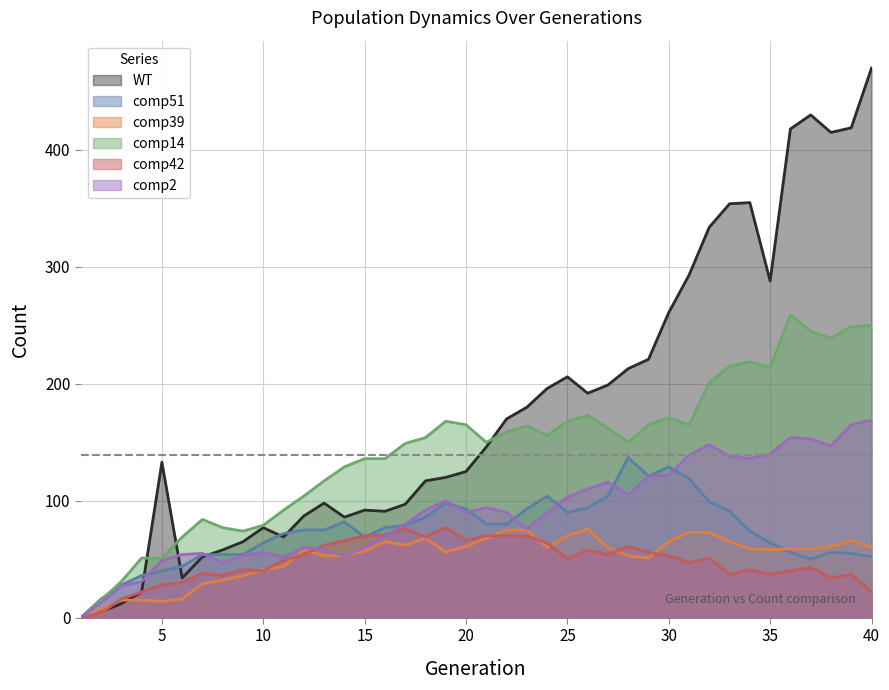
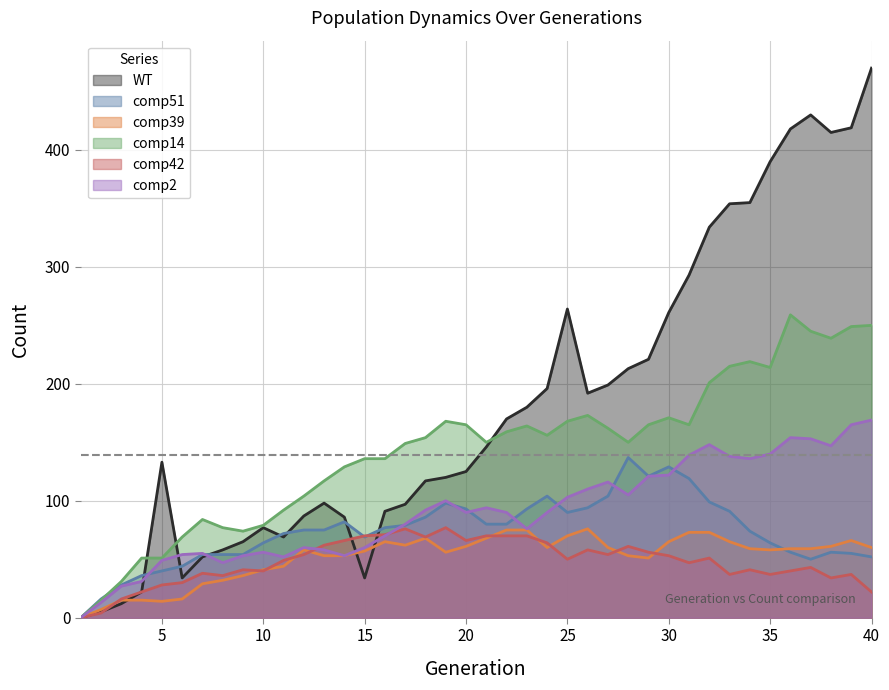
  {
    "WT": {
      "5": 133,
-     "15": 92,
+     "15": 34,
      "20": 125,
-     "25": 206,
+     "25": 264,
      "30": 261,
-     "35": 288,
+     "35": 390,
      "40": 470
    }
  }
